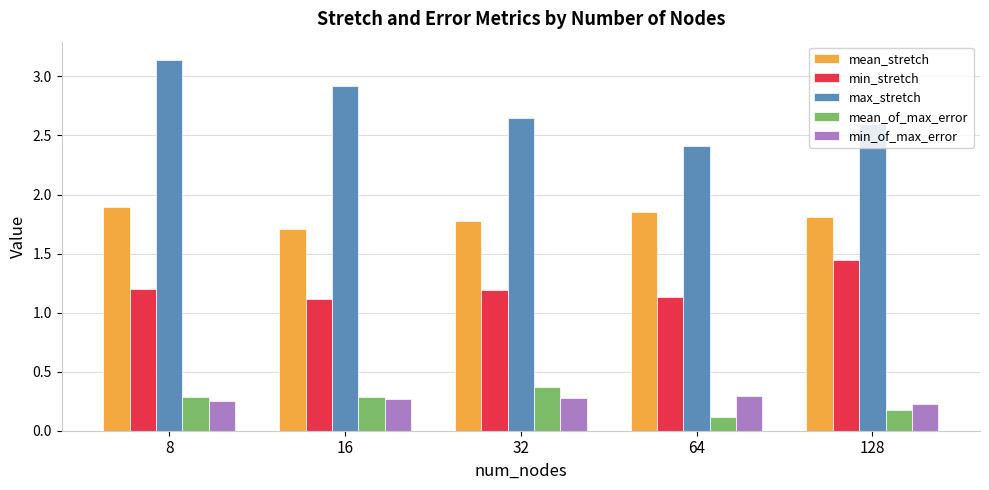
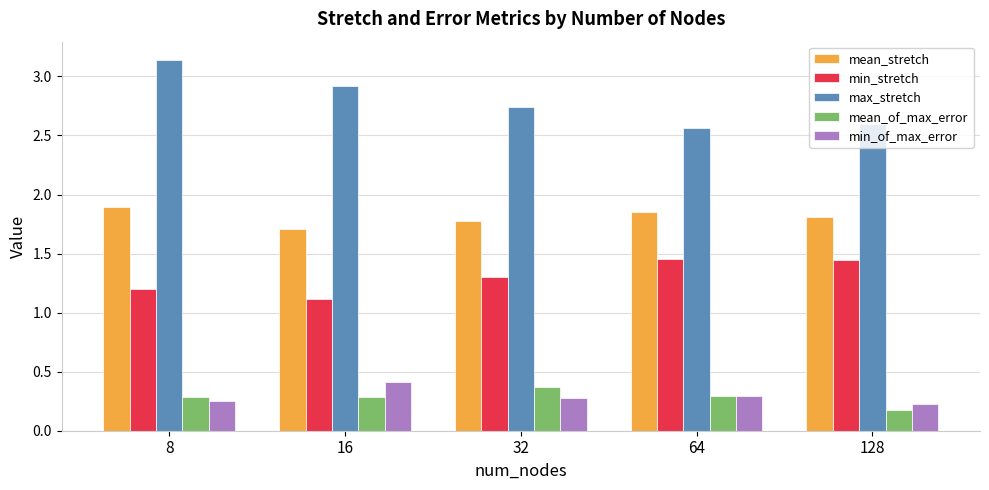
  {
    "mean_stretch": {
      "8": 1.89,
      "16": 1.71,
      "32": 1.77,
      "64": 1.86,
      "128": 1.81
    },
    "min_stretch": {
      "8": 1.20,
      "16": 1.11,
-     "32": 1.19,
-     "64": 1.14,
+     "32": 1.30,
+     "64": 1.45,
      "128": 1.45
    },
    "max_stretch": {
      "8": 3.14,
      "16": 2.92,
-     "32": 2.65,
-     "64": 2.41
+     "32": 2.74,
+     "64": 2.57
    },
    "mean_of_max_error": {
      "8": 0.28,
      "16": 0.29,
      "32": 0.37,
-     "64": 0.12,
+     "64": 0.29,
      "128": 0.18
    },
    "min_of_max_error": {
      "8": 0.25,
-     "16": 0.27,
+     "16": 0.41,
      "32": 0.28,
      "64": 0.29,
      "128": 0.22
    }
  }
